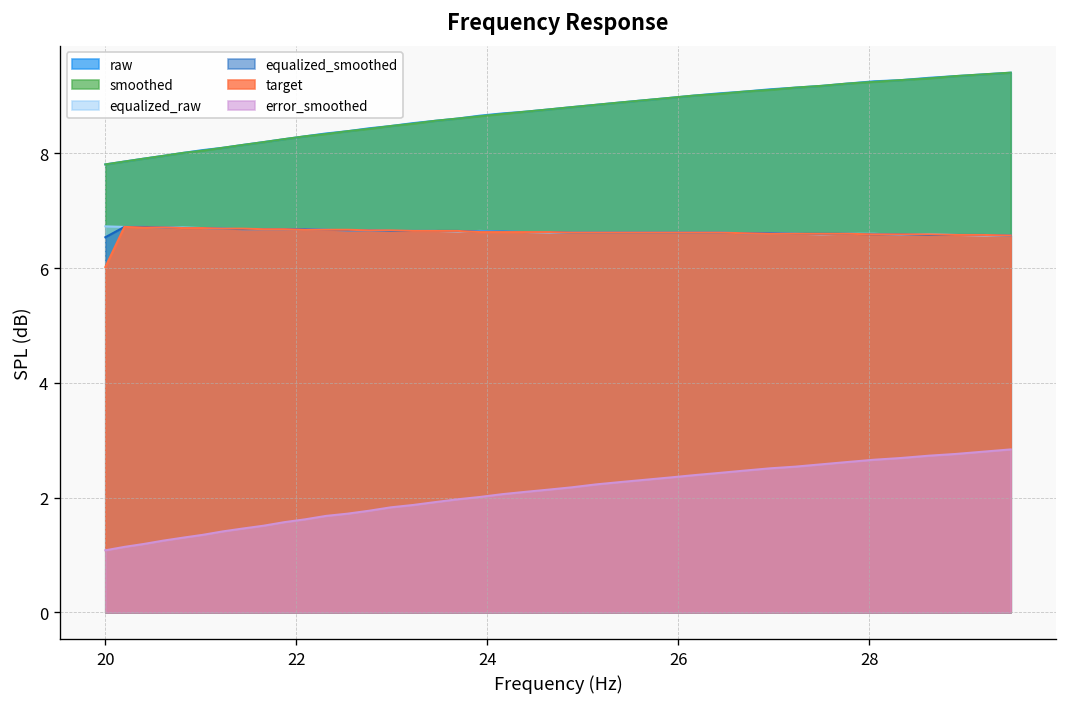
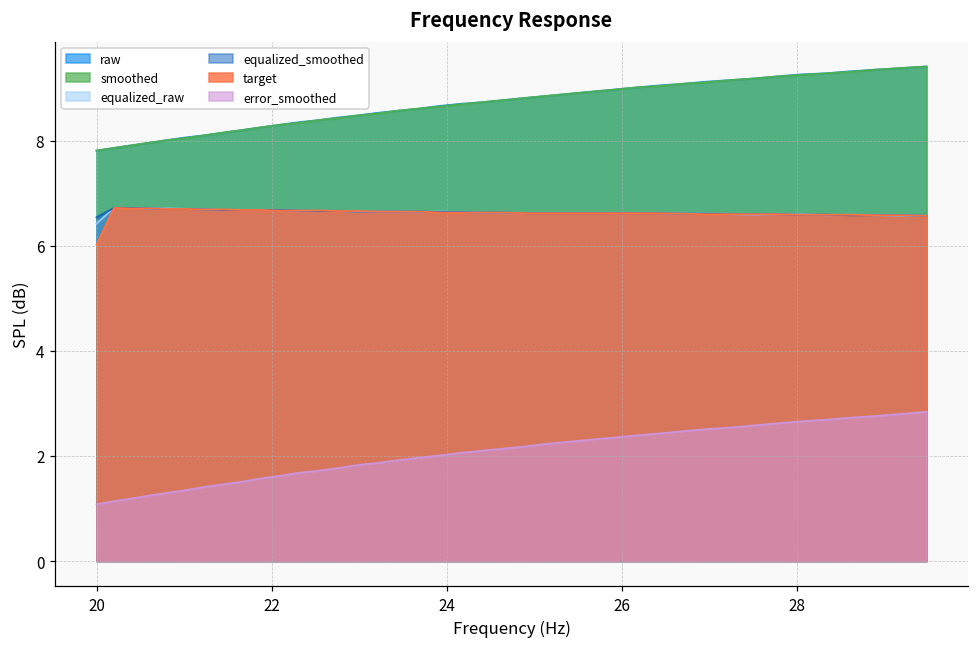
  {
    "equalized_raw": {
-     "20": 6.7
+     "20": 6.4
    },
    "equalized_smoothed": {
      "20": 6.5
    },
    "target": {
      "20": 6.0
    },
    "error_smoothed": {
      "20": 1.1
    }
  }
